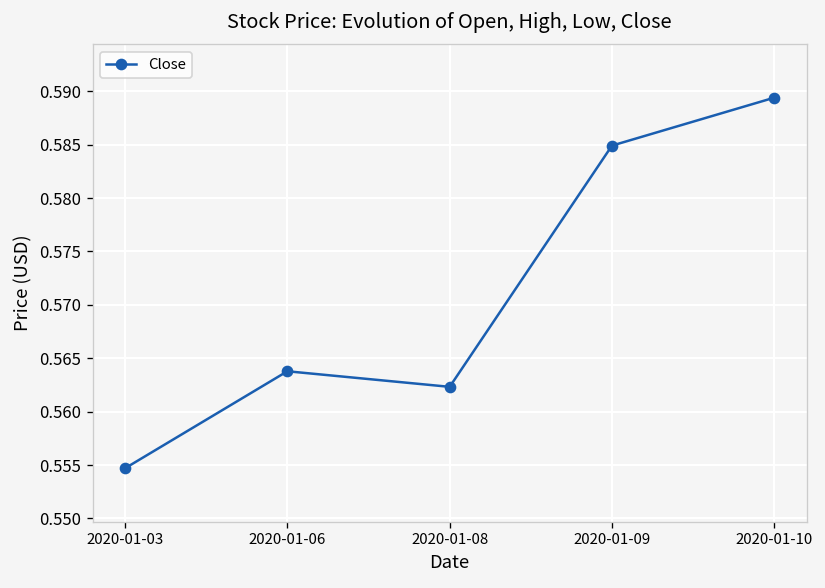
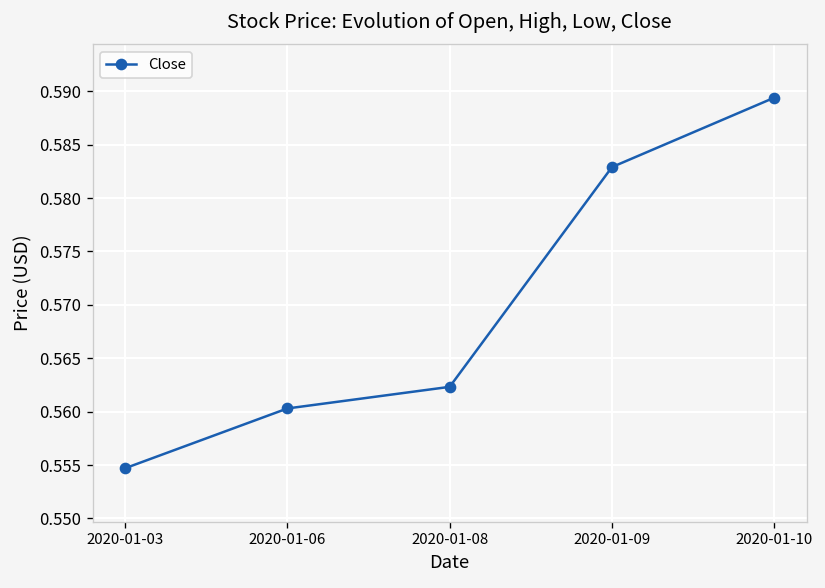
  {
    "2020-01-03": 0.555,
-   "2020-01-06": 0.564,
+   "2020-01-06": 0.560,
    "2020-01-08": 0.562,
-   "2020-01-09": 0.585,
+   "2020-01-09": 0.583,
    "2020-01-10": 0.589
  }
